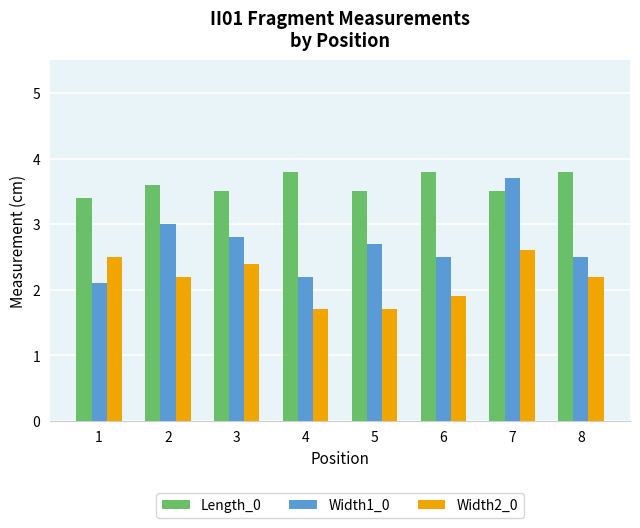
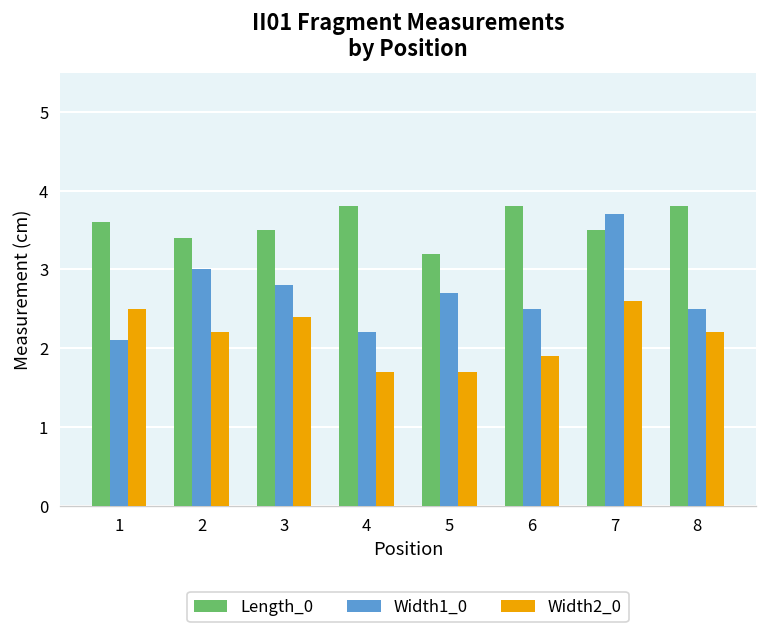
  {
    "Length_0": {
-     "1": 3.4,
-     "2": 3.6,
+     "1": 3.6,
+     "2": 3.4,
      "3": 3.5,
      "4": 3.8,
-     "5": 3.5,
+     "5": 3.2,
      "6": 3.8,
      "7": 3.5,
      "8": 3.8
    },
    "Width1_0": {
      "1": 2.1,
      "2": 3.0,
      "3": 2.8,
      "4": 2.2,
      "5": 2.7,
      "6": 2.5,
      "7": 3.7,
      "8": 2.5
    },
    "Width2_0": {
      "1": 2.5,
      "2": 2.2,
      "3": 2.4,
      "4": 1.7,
      "5": 1.7,
      "6": 1.9,
      "7": 2.6,
      "8": 2.2
    }
  }
